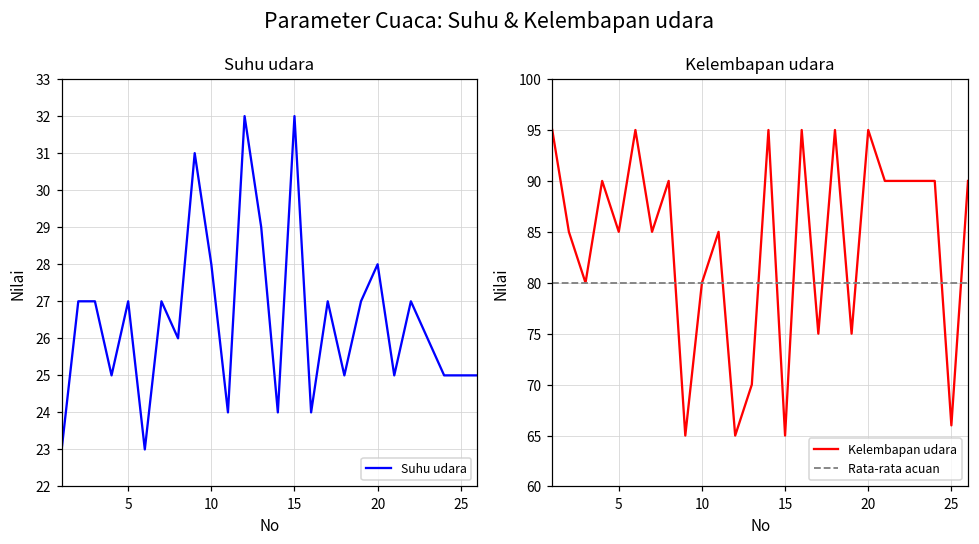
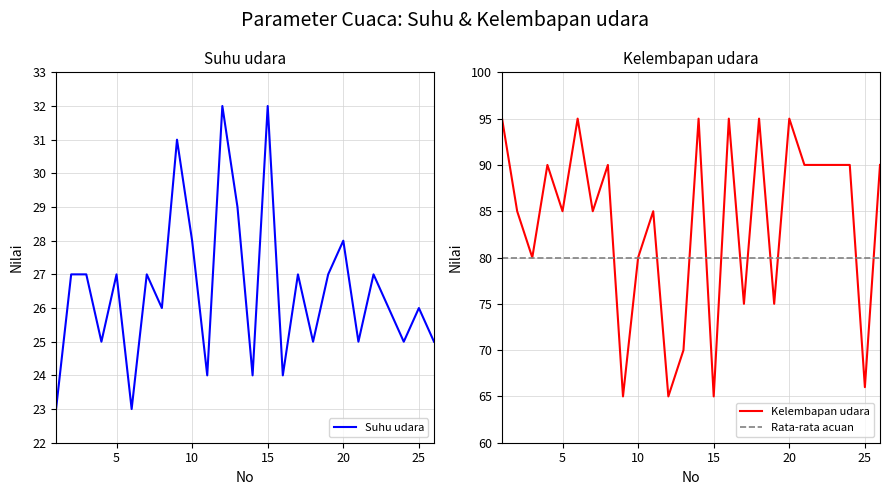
  {
    "Suhu udara": {
      "5": 27,
      "10": 28,
      "15": 32,
      "20": 28,
-     "25": 25
+     "25": 26
    },
    "Kelembapan udara": {
      "5": 85,
      "10": 80,
      "15": 65,
      "20": 95,
      "25": 66
    }
  }
